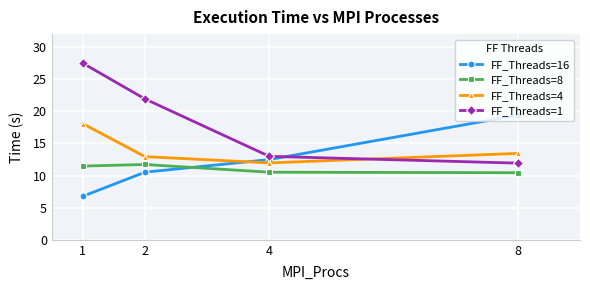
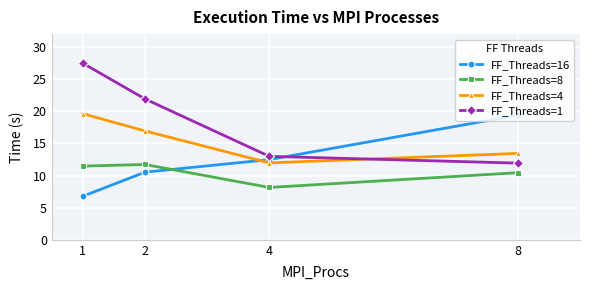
  {
    "FF_Threads=16": {
      "1": 7,
      "2": 11,
      "4": 12
    },
    "FF_Threads=8": {
      "1": 11,
      "2": 12,
-     "4": 11,
+     "4": 8,
      "8": 10
    },
    "FF_Threads=4": {
-     "1": 18,
-     "2": 13,
+     "1": 20,
+     "2": 17,
      "4": 12,
      "8": 13
    },
    "FF_Threads=1": {
      "1": 27,
      "2": 22,
      "4": 13,
      "8": 12
    }
  }
